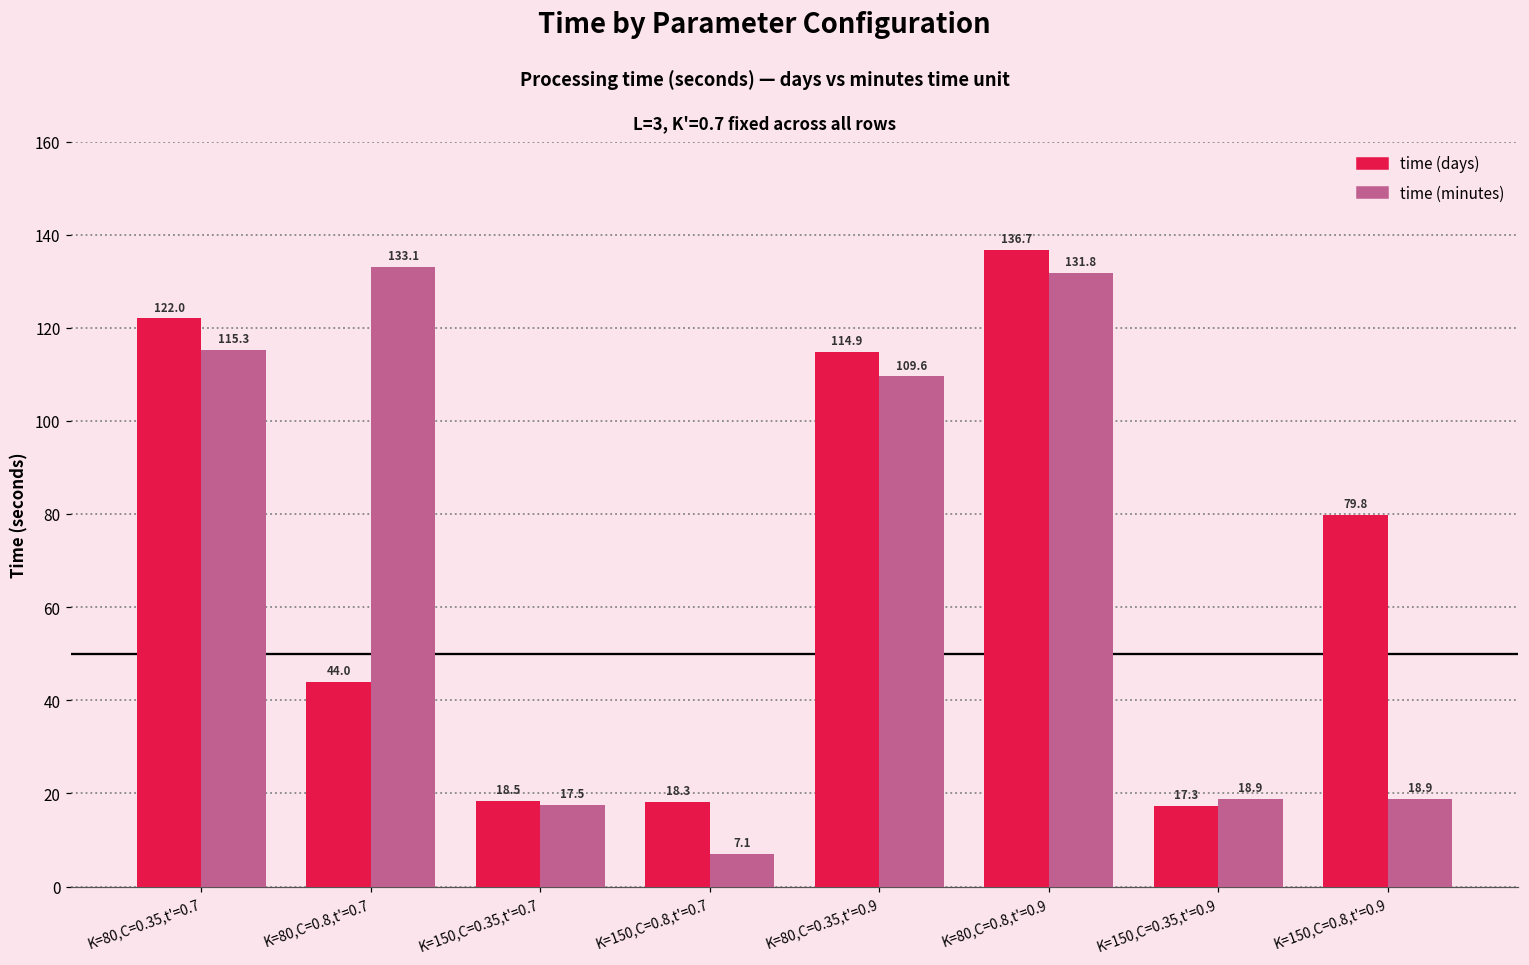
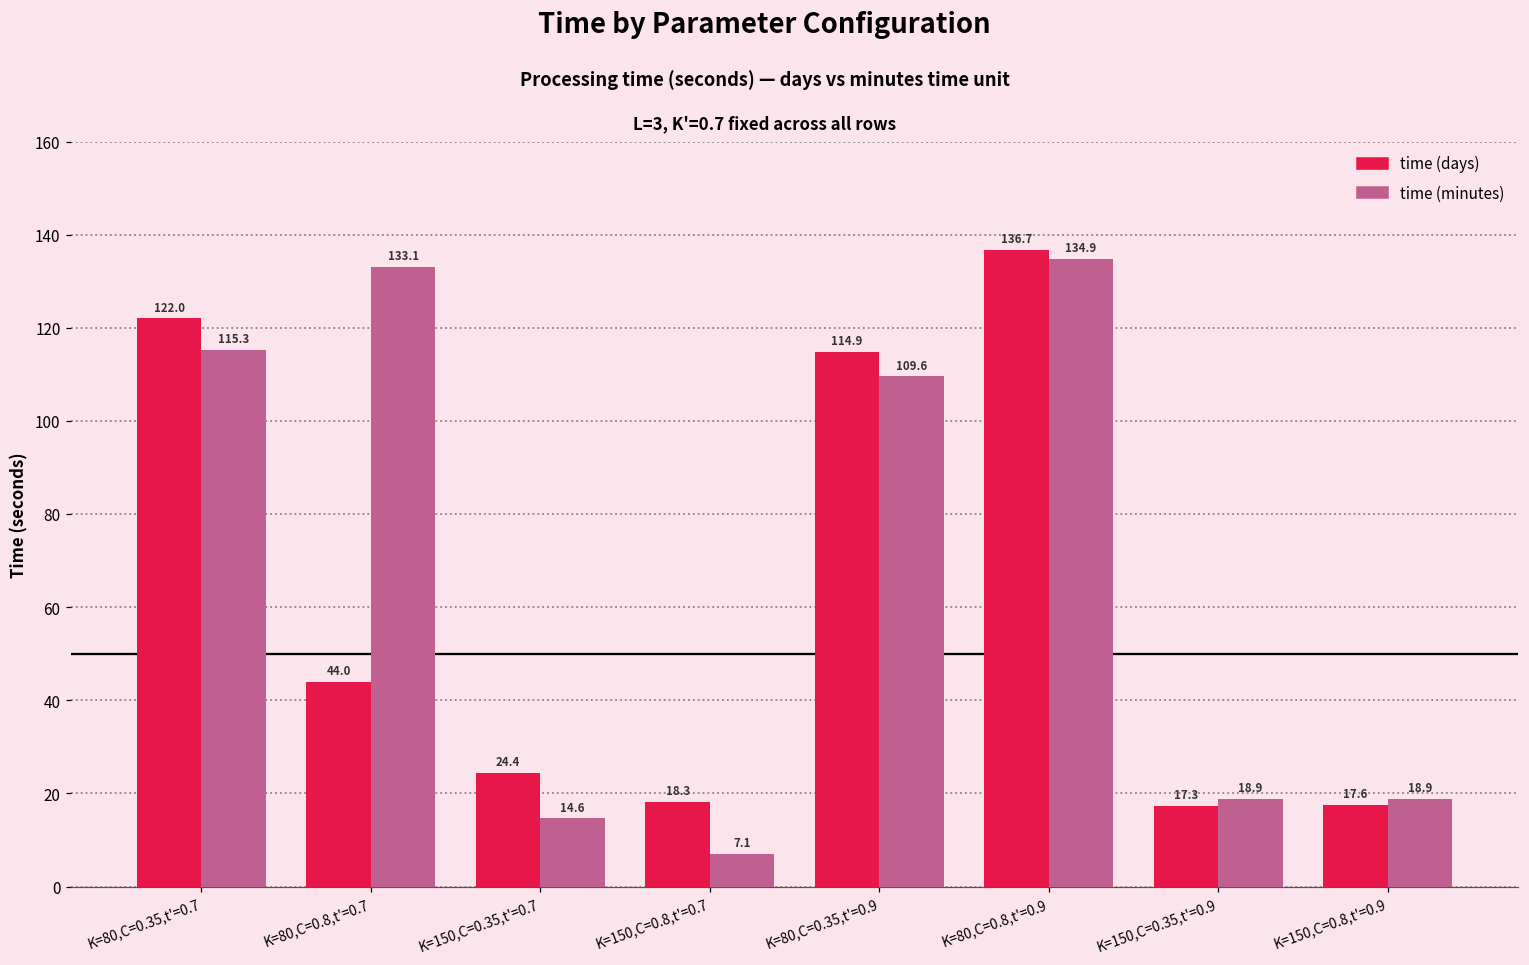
  {
    "time (days)": {
      "K=80,C=0.35,t'=0.7": 122.0,
      "K=80,C=0.8,t'=0.7": 44.0,
-     "K=150,C=0.35,t'=0.7": 18.5,
+     "K=150,C=0.35,t'=0.7": 24.4,
      "K=150,C=0.8,t'=0.7": 18.3,
      "K=80,C=0.35,t'=0.9": 114.9,
      "K=80,C=0.8,t'=0.9": 136.7,
      "K=150,C=0.35,t'=0.9": 17.3,
-     "K=150,C=0.8,t'=0.9": 79.8
+     "K=150,C=0.8,t'=0.9": 17.6
    },
    "time (minutes)": {
      "K=80,C=0.35,t'=0.7": 115.3,
      "K=80,C=0.8,t'=0.7": 133.1,
-     "K=150,C=0.35,t'=0.7": 17.5,
+     "K=150,C=0.35,t'=0.7": 14.6,
      "K=150,C=0.8,t'=0.7": 7.1,
      "K=80,C=0.35,t'=0.9": 109.6,
-     "K=80,C=0.8,t'=0.9": 131.8,
+     "K=80,C=0.8,t'=0.9": 134.9,
      "K=150,C=0.35,t'=0.9": 18.9,
      "K=150,C=0.8,t'=0.9": 18.9
    }
  }
